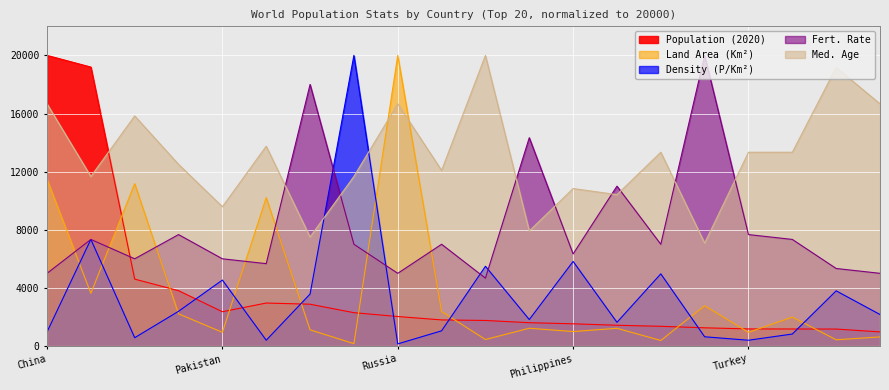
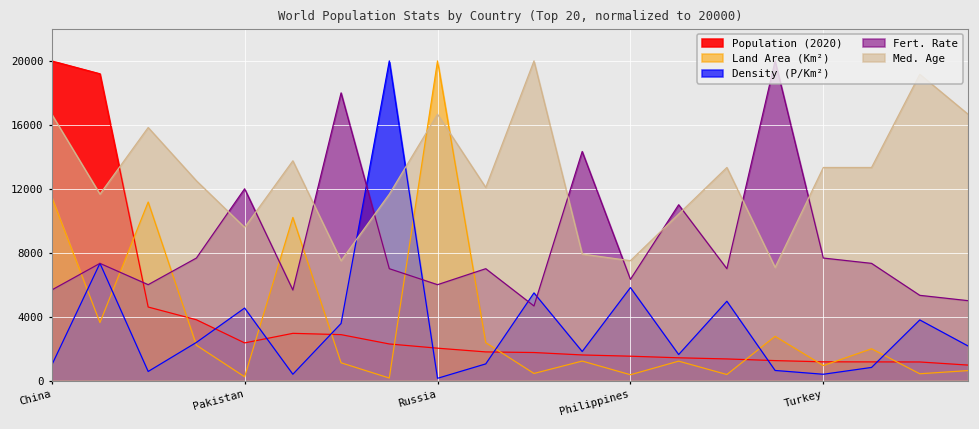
  {
    "Population (2020)": {
      "China": 20000,
      "Pakistan": 2400,
      "Russia": 2000,
      "Philippines": 1500,
      "Turkey": 1200
    },
    "Land Area (Km²)": {
      "China": 11500,
-     "Pakistan": 900,
+     "Pakistan": 200,
      "Russia": 20000,
-     "Philippines": 1000,
+     "Philippines": 400,
      "Turkey": 900
    },
    "Density (P/Km²)": {
      "China": 1000,
      "Pakistan": 4500,
      "Russia": 100,
      "Philippines": 5800,
      "Turkey": 400
    },
    "Fert. Rate": {
-     "China": 5000,
-     "Pakistan": 6000,
-     "Russia": 5000,
+     "China": 5700,
+     "Pakistan": 12000,
+     "Russia": 6000,
      "Philippines": 6300,
      "Turkey": 7700
    },
    "Med. Age": {
      "China": 16700,
      "Pakistan": 9600,
      "Russia": 16700,
-     "Philippines": 10800,
+     "Philippines": 7500,
      "Turkey": 13300
    }
  }
